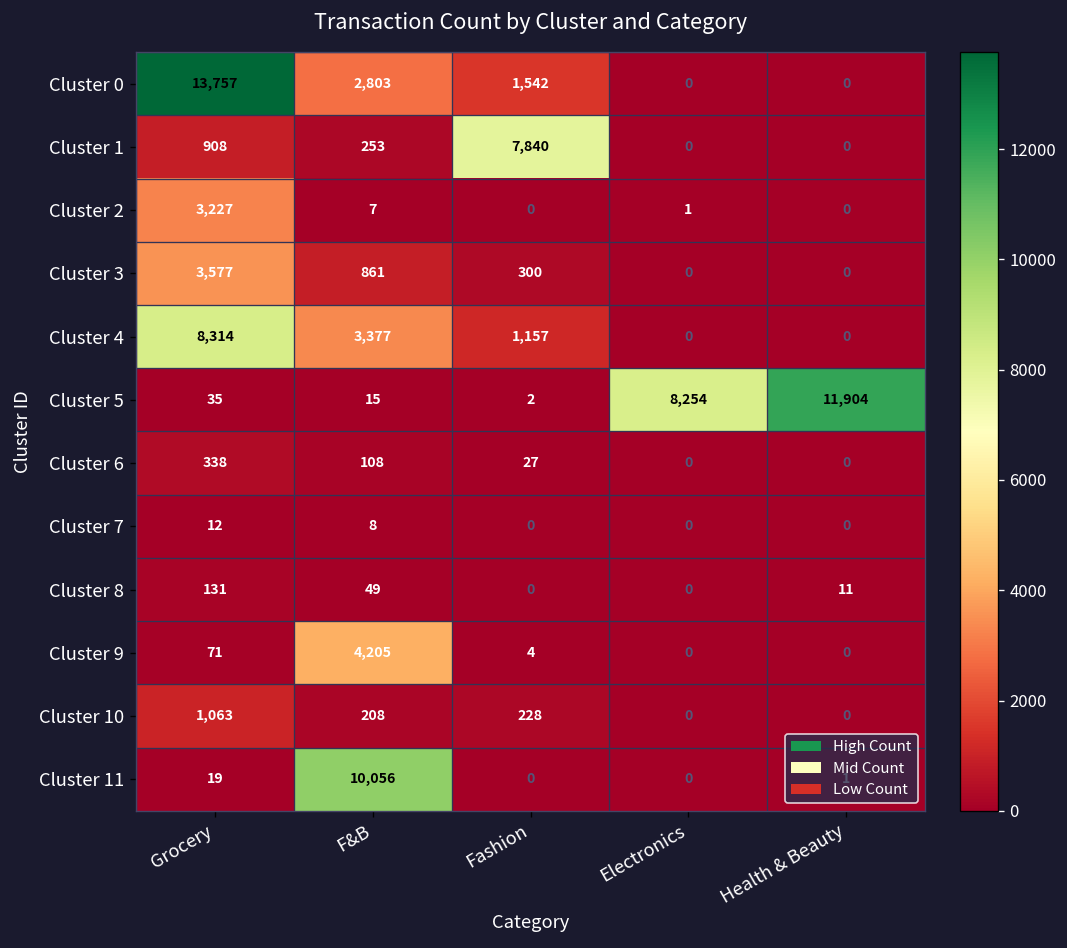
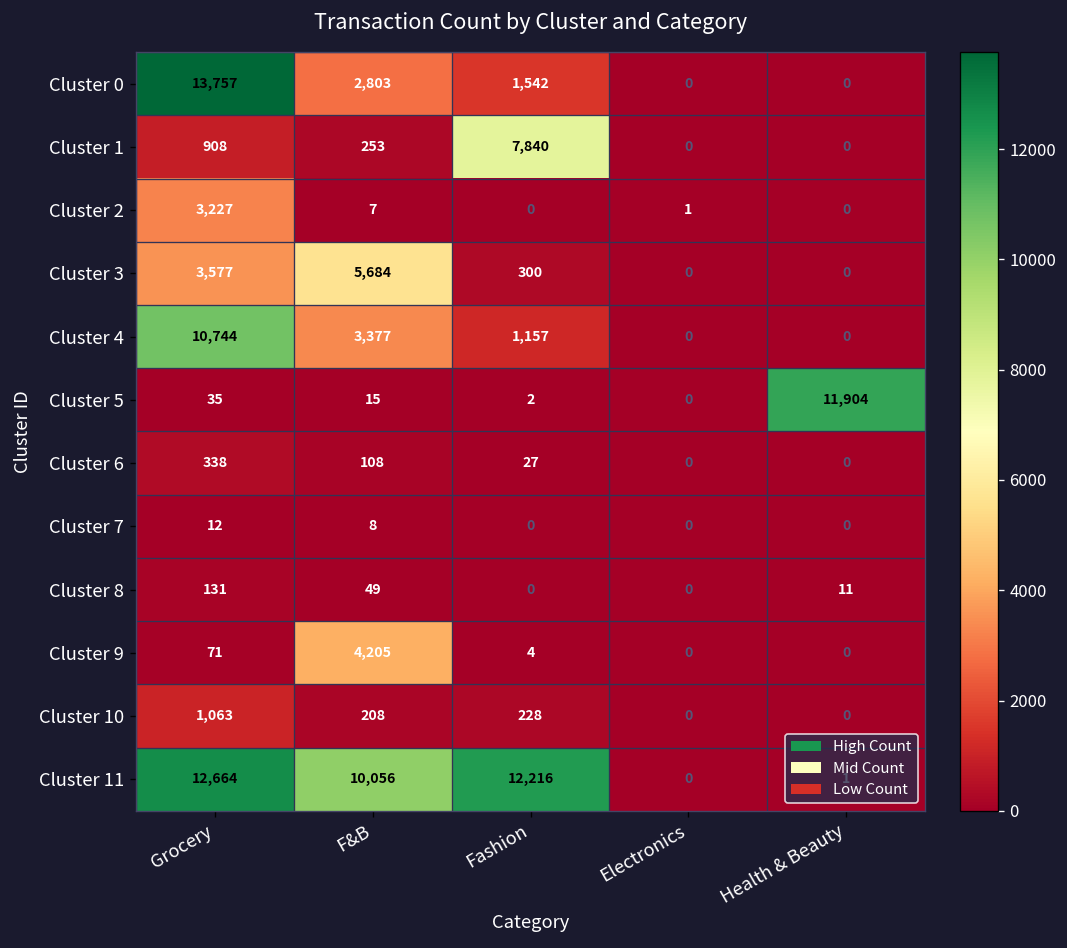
  {
    "Cluster 0": {
      "Grocery": "13,757",
      "F&B": "2,803",
      "Fashion": "1,542",
      "Electronics": "0",
      "Health & Beauty": "0"
    },
    "Cluster 1": {
      "Grocery": "908",
      "F&B": "253",
      "Fashion": "7,840",
      "Electronics": "0",
      "Health & Beauty": "0"
    },
    "Cluster 2": {
      "Grocery": "3,227",
      "F&B": "7",
      "Fashion": "0",
      "Electronics": "1",
      "Health & Beauty": "0"
    },
    "Cluster 3": {
      "Grocery": "3,577",
-     "F&B": "861",
+     "F&B": "5,684",
      "Fashion": "300",
      "Electronics": "0",
      "Health & Beauty": "0"
    },
    "Cluster 4": {
-     "Grocery": "8,314",
+     "Grocery": "10,744",
      "F&B": "3,377",
      "Fashion": "1,157",
      "Electronics": "0",
      "Health & Beauty": "0"
    },
    "Cluster 5": {
      "Grocery": "35",
      "F&B": "15",
      "Fashion": "2",
-     "Electronics": "8,254",
+     "Electronics": "0",
      "Health & Beauty": "11,904"
    },
    "Cluster 6": {
      "Grocery": "338",
      "F&B": "108",
      "Fashion": "27",
      "Electronics": "0",
      "Health & Beauty": "0"
    },
    "Cluster 7": {
      "Grocery": "12",
      "F&B": "8",
      "Fashion": "0",
      "Electronics": "0",
      "Health & Beauty": "0"
    },
    "Cluster 8": {
      "Grocery": "131",
      "F&B": "49",
      "Fashion": "0",
      "Electronics": "0",
      "Health & Beauty": "11"
    },
    "Cluster 9": {
      "Grocery": "71",
      "F&B": "4,205",
      "Fashion": "4",
      "Electronics": "0",
      "Health & Beauty": "0"
    },
    "Cluster 10": {
      "Grocery": "1,063",
      "F&B": "208",
      "Fashion": "228",
      "Electronics": "0",
      "Health & Beauty": "0"
    },
    "Cluster 11": {
-     "Grocery": "19",
+     "Grocery": "12,664",
      "F&B": "10,056",
-     "Fashion": "0",
+     "Fashion": "12,216",
      "Electronics": "0"
    }
  }
